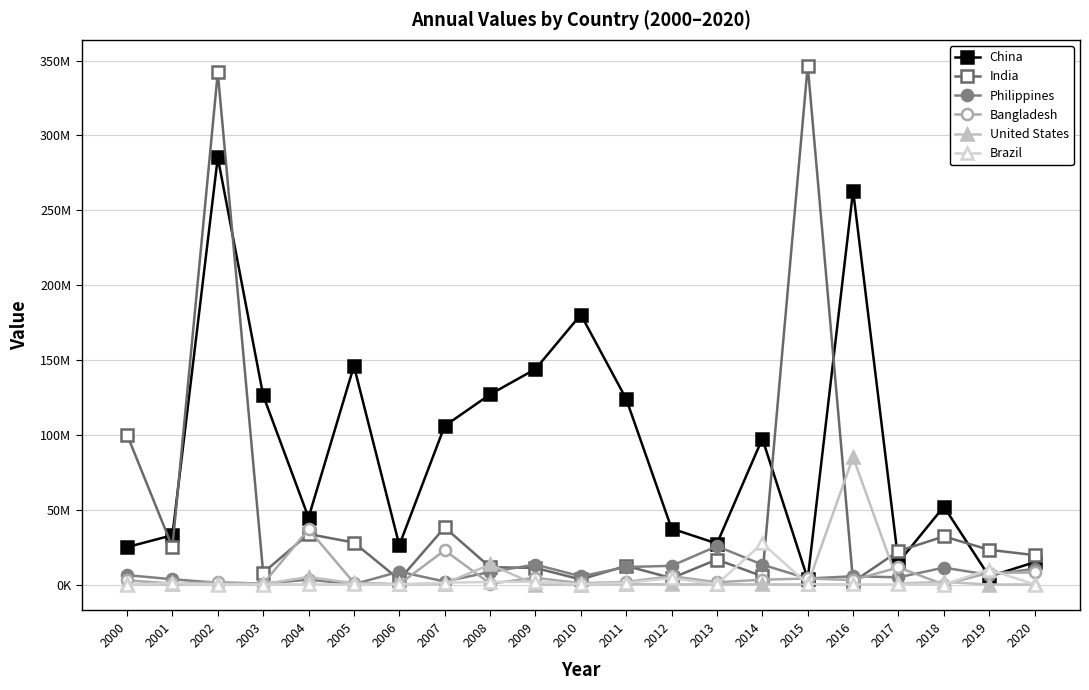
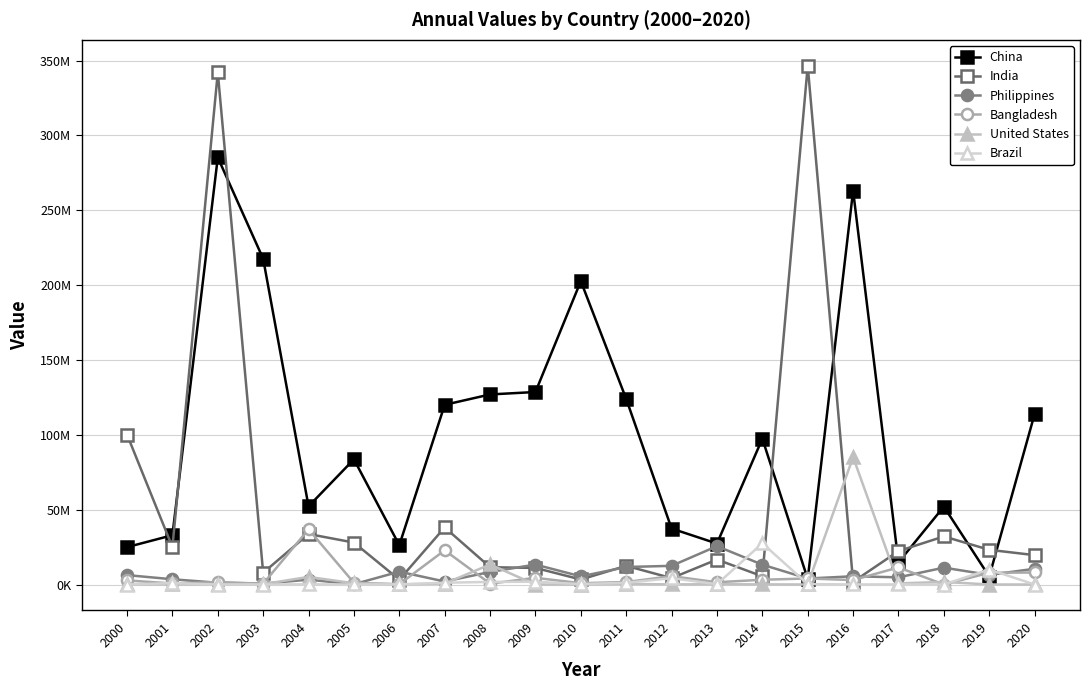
  {
    "China": {
      "2000": 25000000,
      "2001": 33000000,
      "2002": 285000000,
-     "2003": 126000000,
-     "2004": 45000000,
-     "2005": 146000000,
+     "2003": 218000000,
+     "2004": 52000000,
+     "2005": 84000000,
      "2006": 26000000,
-     "2007": 106000000,
+     "2007": 120000000,
      "2008": 127000000,
-     "2009": 144000000,
-     "2010": 180000000,
+     "2009": 129000000,
+     "2010": 203000000,
      "2011": 124000000,
      "2012": 37000000,
      "2013": 27000000,
      "2014": 97000000,
      "2016": 263000000,
      "2017": 15000000,
      "2018": 52000000,
-     "2020": 15000000
+     "2020": 114000000
    }
  }
